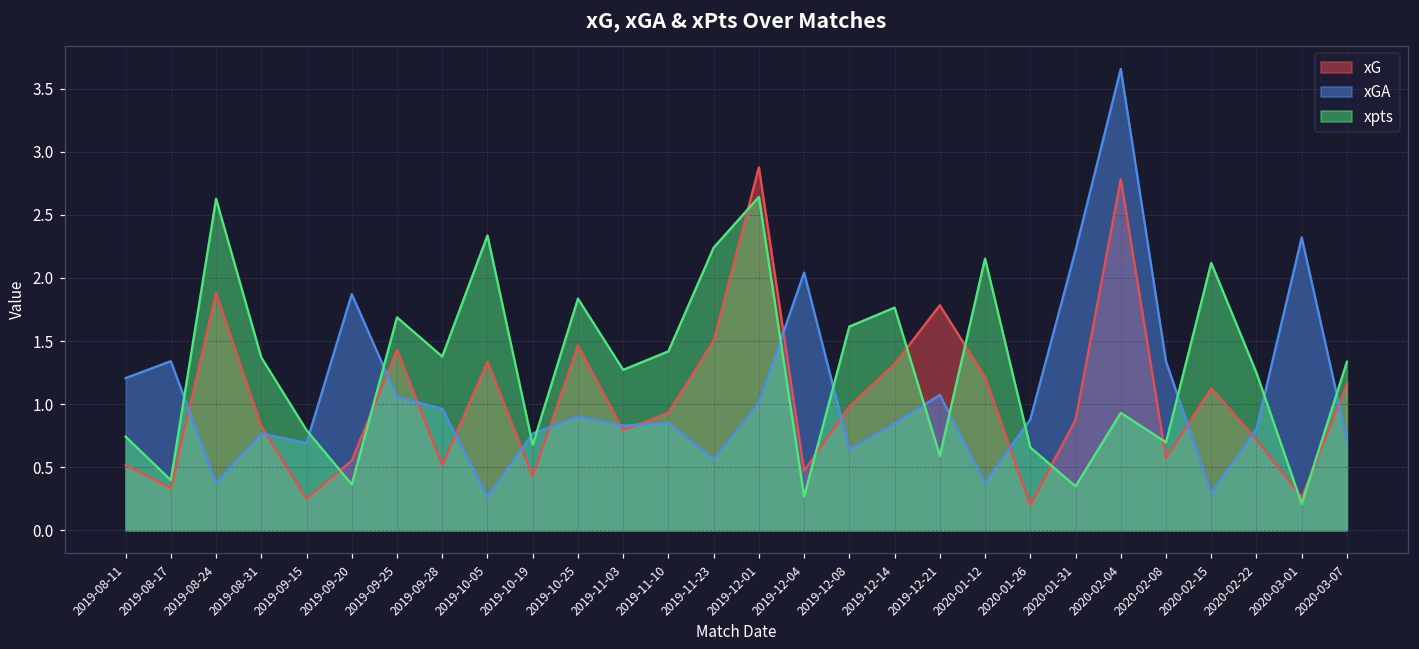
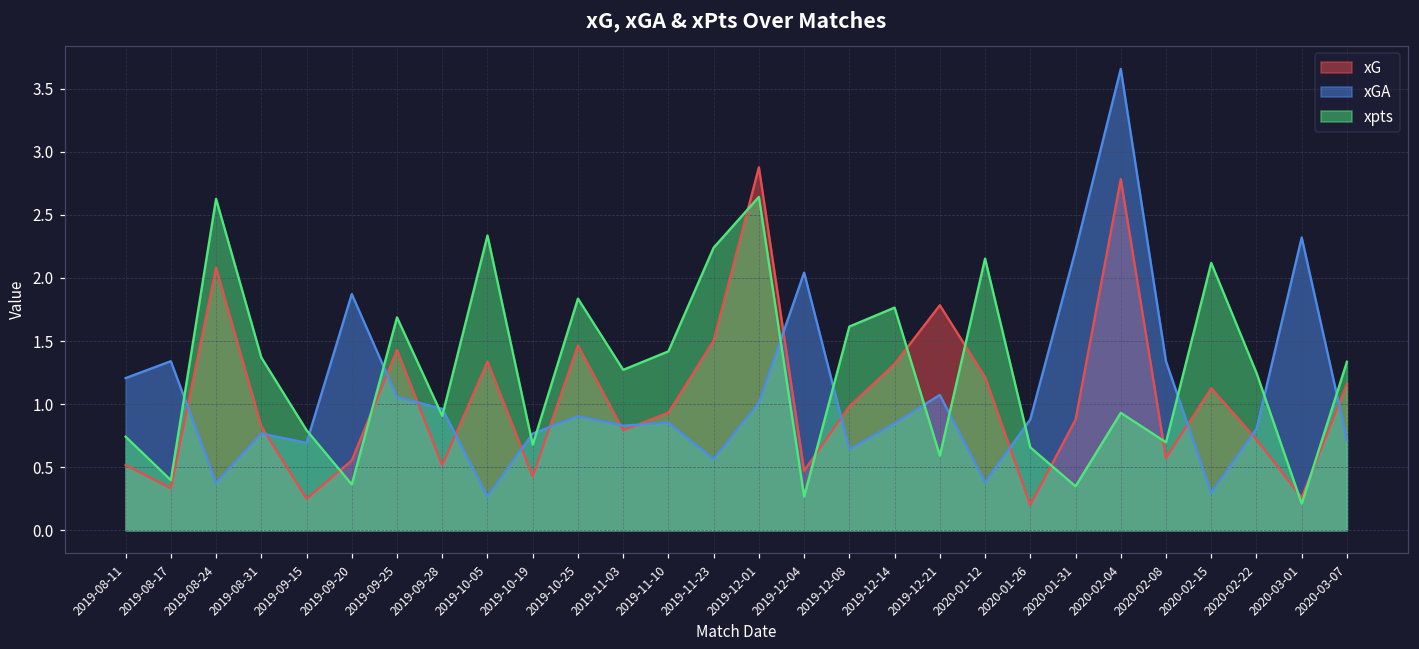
  {
    "xG": {
      "2019-08-11": 0.52,
      "2019-08-17": 0.33,
-     "2019-08-24": 1.88,
+     "2019-08-24": 2.08,
      "2019-08-31": 0.83,
      "2019-09-15": 0.25,
      "2019-09-20": 0.55,
      "2019-09-25": 1.43,
      "2019-09-28": 0.52,
      "2019-10-05": 1.34,
      "2019-10-19": 0.43,
      "2019-10-25": 1.47,
      "2019-11-03": 0.79,
      "2019-11-10": 0.93,
      "2019-11-23": 1.50,
      "2019-12-01": 2.88,
      "2019-12-04": 0.47,
      "2019-12-08": 0.98,
      "2019-12-14": 1.32,
      "2019-12-21": 1.78,
      "2020-01-12": 1.22,
      "2020-01-26": 0.20,
      "2020-01-31": 0.88,
      "2020-02-04": 2.78,
      "2020-02-08": 0.57,
      "2020-02-15": 1.13,
      "2020-02-22": 0.72,
      "2020-03-01": 0.26,
      "2020-03-07": 1.16
    },
    "xGA": {
      "2019-08-11": 1.21,
      "2019-08-17": 1.34,
      "2019-08-24": 0.38,
      "2019-08-31": 0.77,
      "2019-09-15": 0.69,
      "2019-09-20": 1.87,
      "2019-09-25": 1.06,
      "2019-09-28": 0.96,
      "2019-10-05": 0.27,
      "2019-10-19": 0.77,
      "2019-10-25": 0.90,
      "2019-11-03": 0.83,
      "2019-11-10": 0.85,
      "2019-11-23": 0.57,
      "2019-12-01": 1.01,
      "2019-12-04": 2.04,
      "2019-12-08": 0.64,
      "2019-12-14": 0.85,
      "2019-12-21": 1.07,
      "2020-01-12": 0.38,
      "2020-01-26": 0.88,
      "2020-01-31": 2.22,
      "2020-02-04": 3.66,
      "2020-02-08": 1.34,
      "2020-02-15": 0.30,
      "2020-02-22": 0.80,
      "2020-03-01": 2.32,
      "2020-03-07": 0.72
    },
    "xpts": {
      "2019-08-11": 0.74,
      "2019-08-17": 0.40,
      "2019-08-24": 2.63,
      "2019-08-31": 1.37,
      "2019-09-15": 0.79,
      "2019-09-20": 0.36,
      "2019-09-25": 1.69,
-     "2019-09-28": 1.38,
+     "2019-09-28": 0.91,
      "2019-10-05": 2.34,
      "2019-10-19": 0.68,
      "2019-10-25": 1.84,
      "2019-11-03": 1.27,
      "2019-11-10": 1.42,
      "2019-11-23": 2.24,
      "2019-12-01": 2.64,
      "2019-12-04": 0.27,
      "2019-12-08": 1.61,
      "2019-12-14": 1.77,
      "2019-12-21": 0.59,
      "2020-01-12": 2.15,
      "2020-01-26": 0.66,
      "2020-01-31": 0.35,
      "2020-02-04": 0.93,
      "2020-02-08": 0.70,
      "2020-02-15": 2.12,
      "2020-02-22": 1.25,
      "2020-03-01": 0.21,
      "2020-03-07": 1.34
    }
  }
